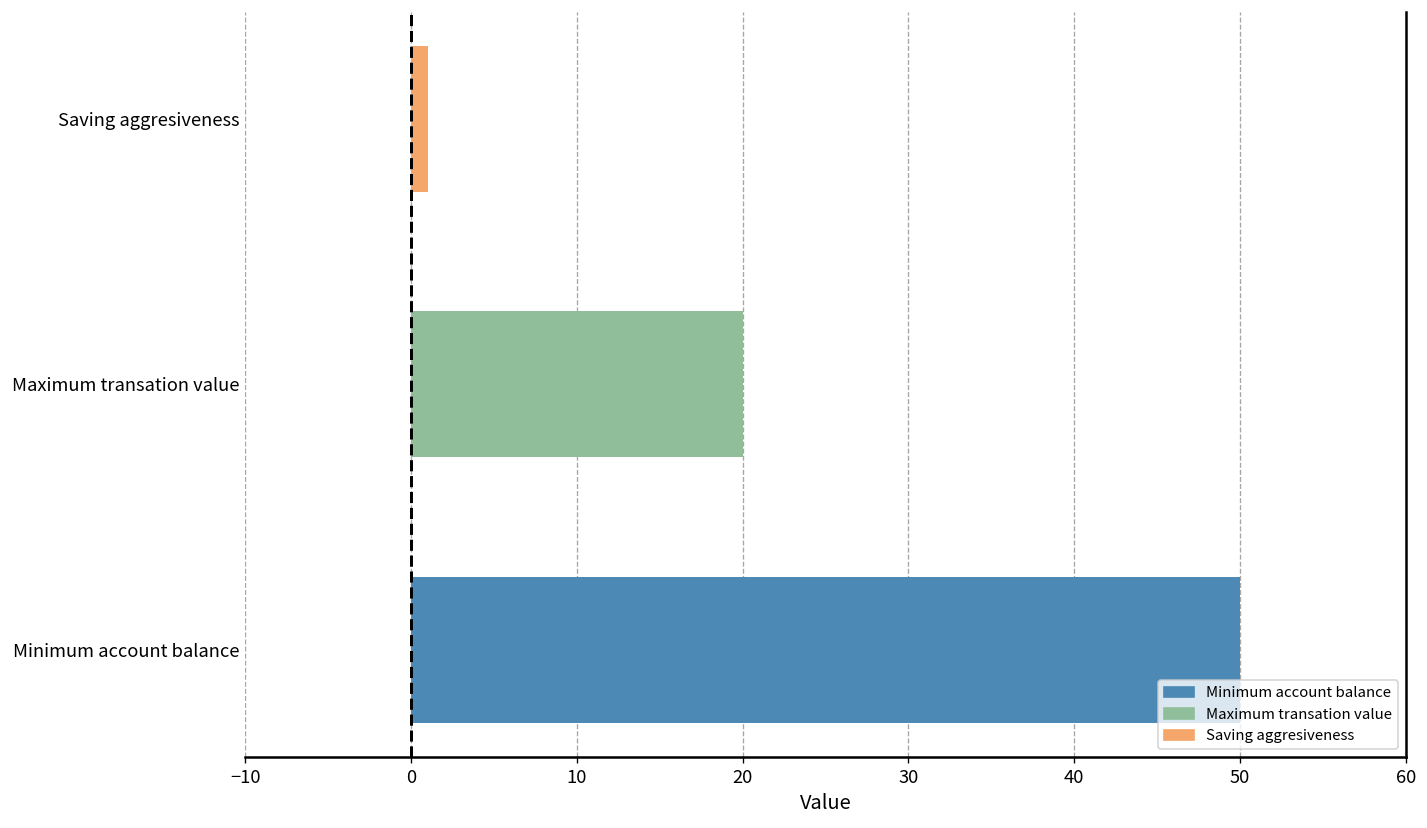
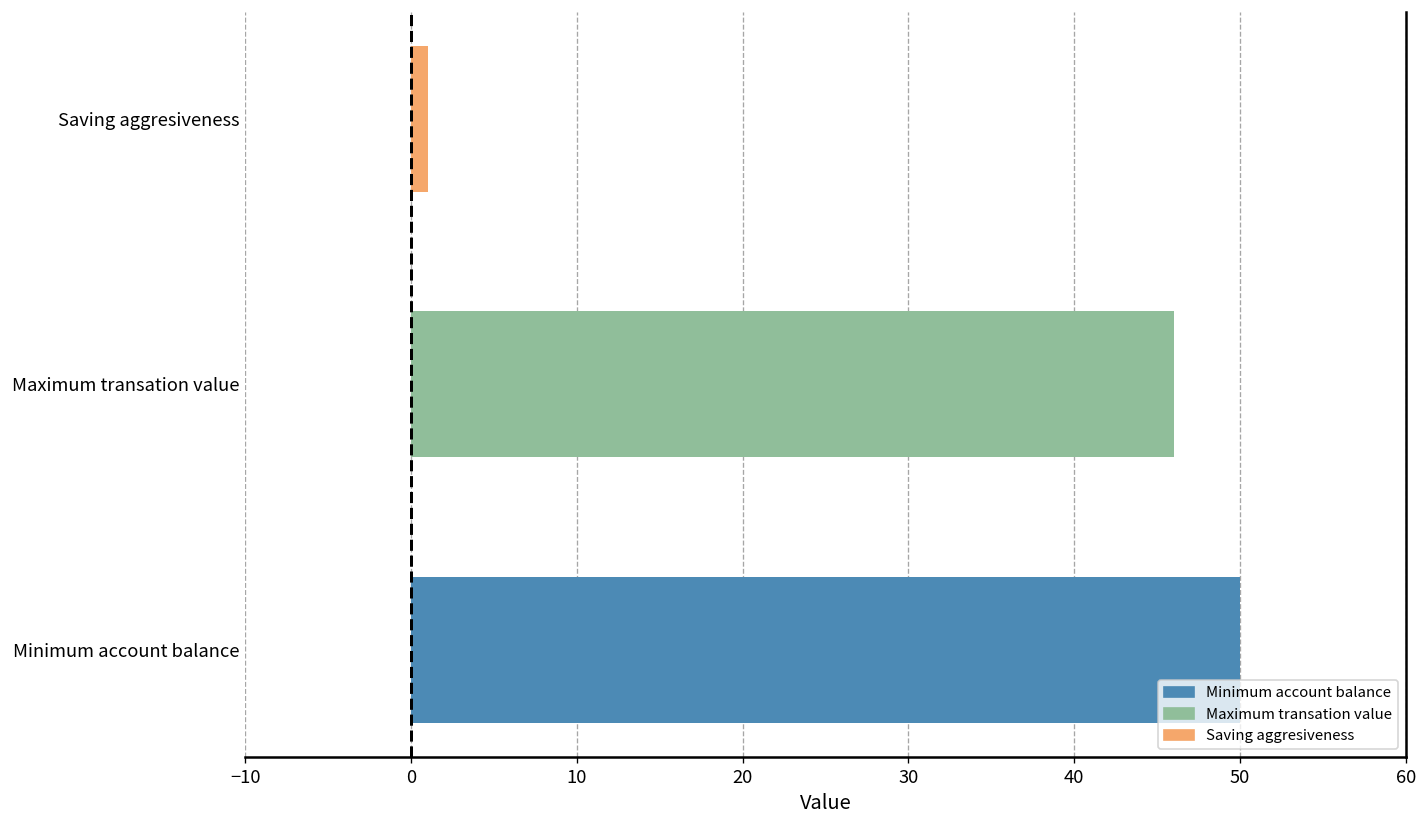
  {
    "Saving aggresiveness": 1,
-   "Maximum transation value": 20,
+   "Maximum transation value": 46,
    "Minimum account balance": 50
  }
